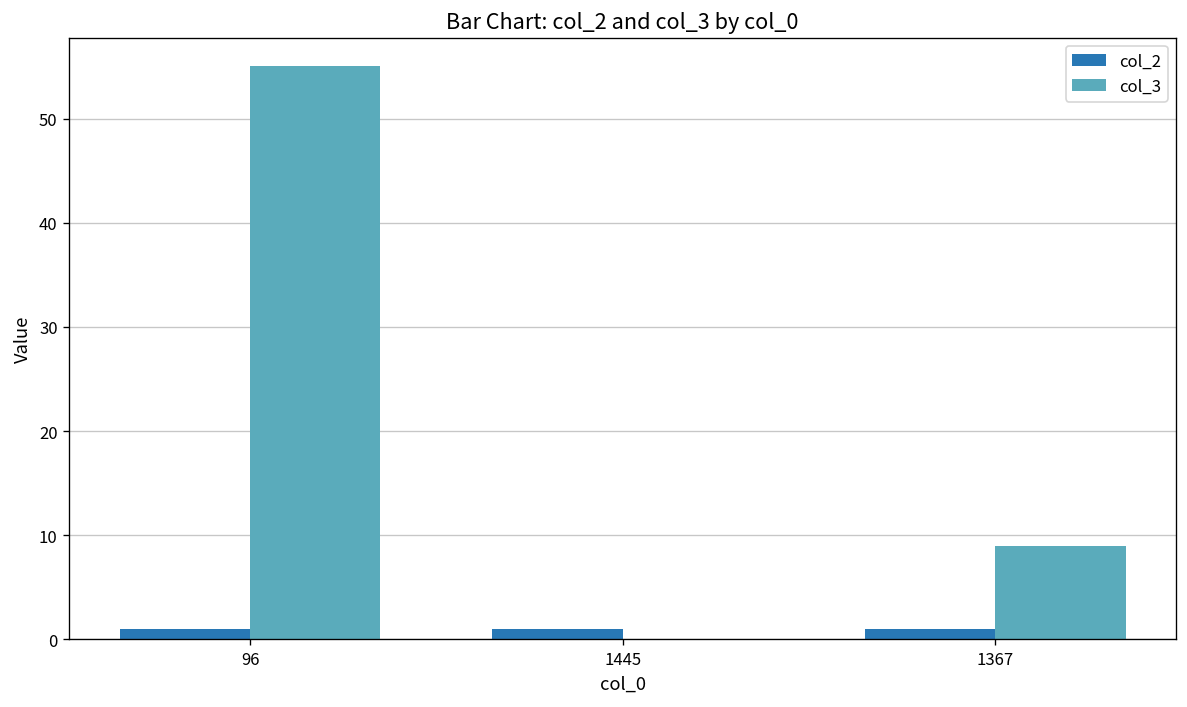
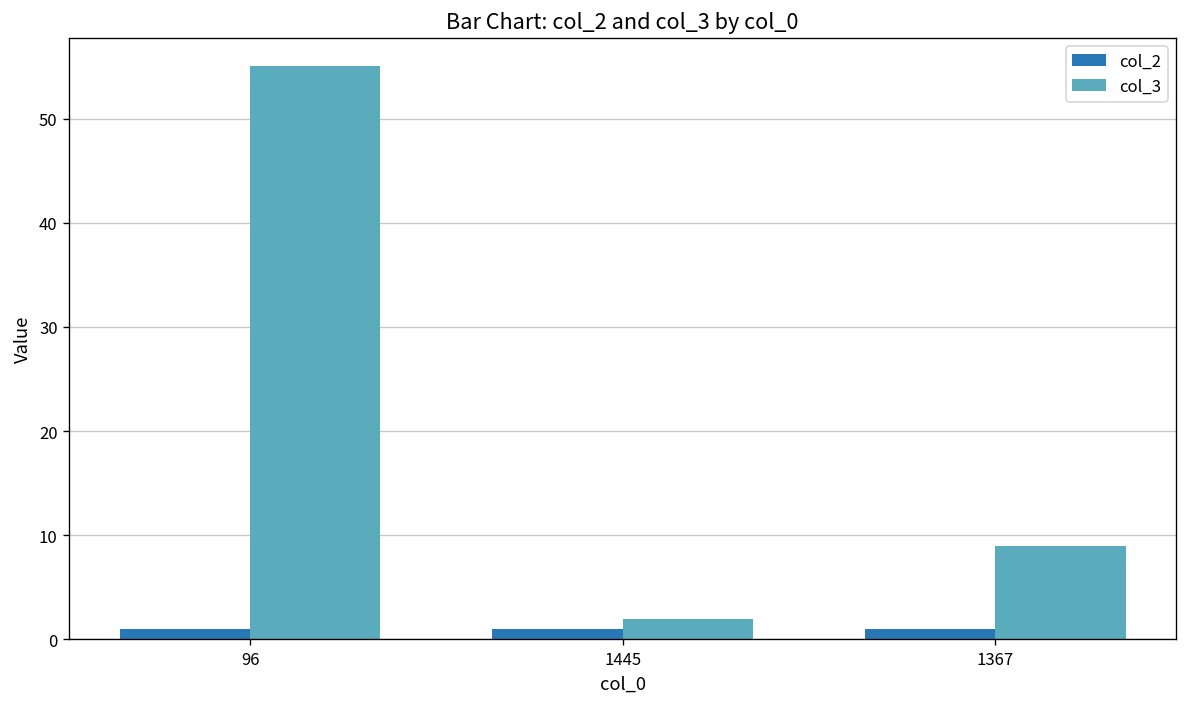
  {
    "col_2": {
      "96": 1,
      "1445": 1,
      "1367": 1
    },
    "col_3": {
      "96": 55,
-     "1445": 0,
+     "1445": 2,
      "1367": 9
    }
  }
